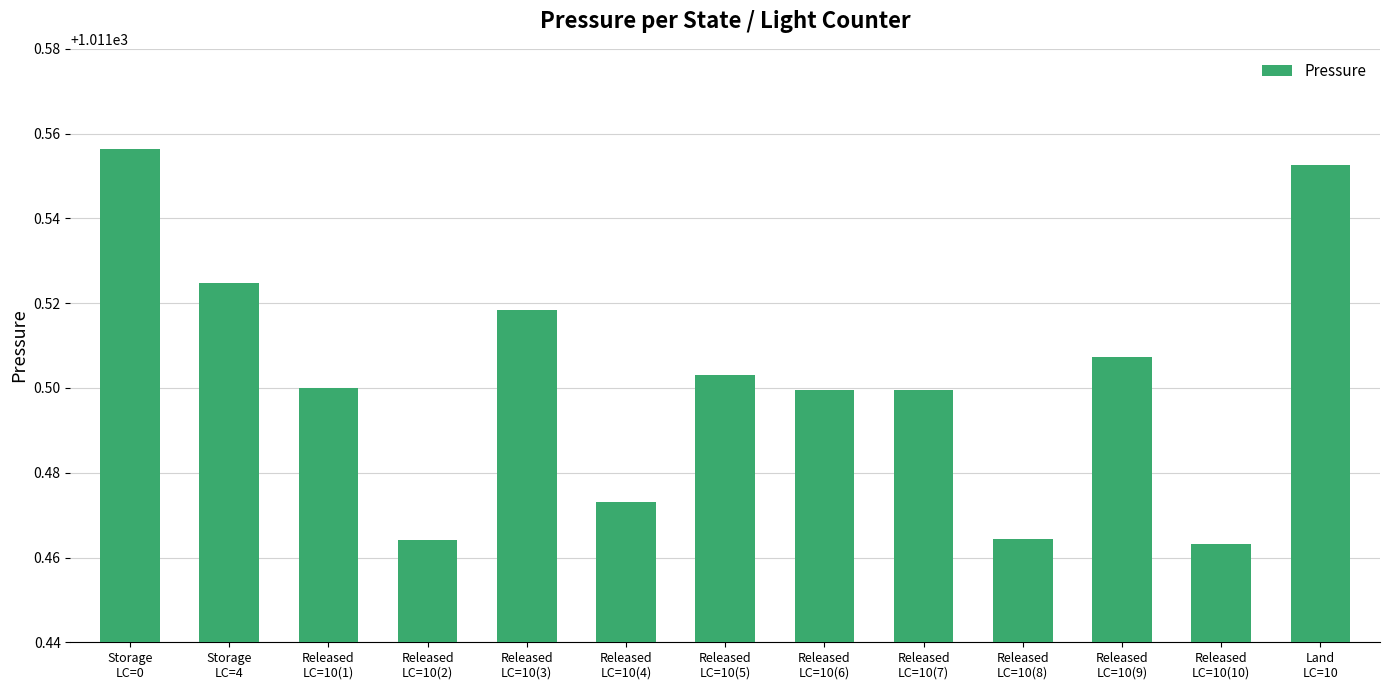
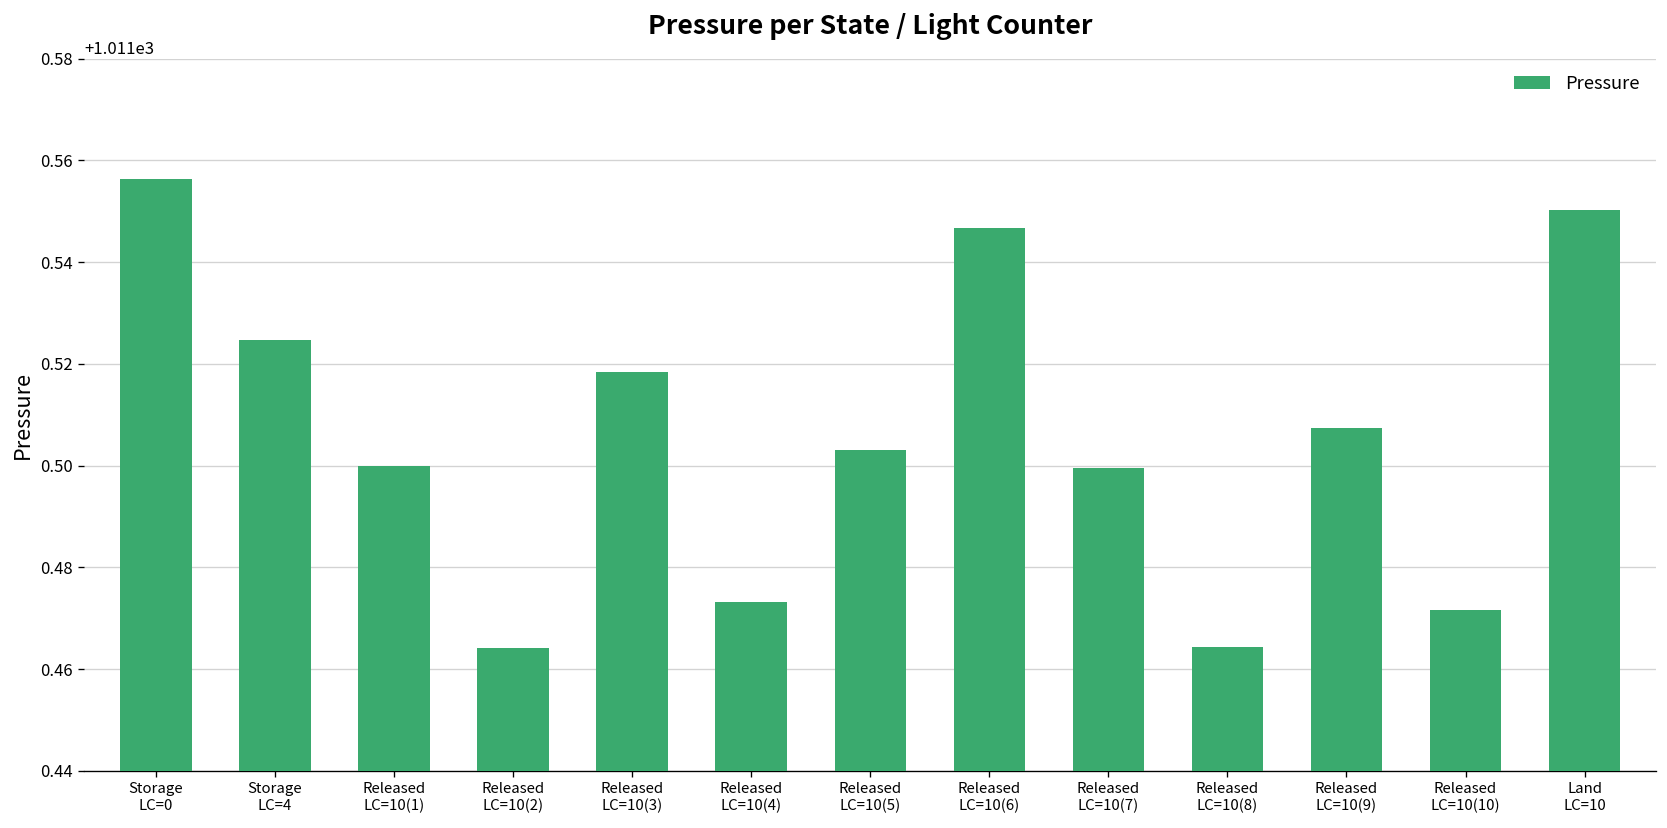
  {
    "Storage LC=0": 1011.556,
    "Storage LC=4": 1011.525,
    "Released LC=10(1)": 1011.500,
    "Released LC=10(2)": 1011.464,
    "Released LC=10(3)": 1011.518,
    "Released LC=10(4)": 1011.473,
    "Released LC=10(5)": 1011.503,
-   "Released LC=10(6)": 1011.500,
+   "Released LC=10(6)": 1011.547,
    "Released LC=10(7)": 1011.500,
    "Released LC=10(8)": 1011.464,
    "Released LC=10(9)": 1011.507,
-   "Released LC=10(10)": 1011.463,
-   "Land LC=10": 1011.553
+   "Released LC=10(10)": 1011.472,
+   "Land LC=10": 1011.550
  }
